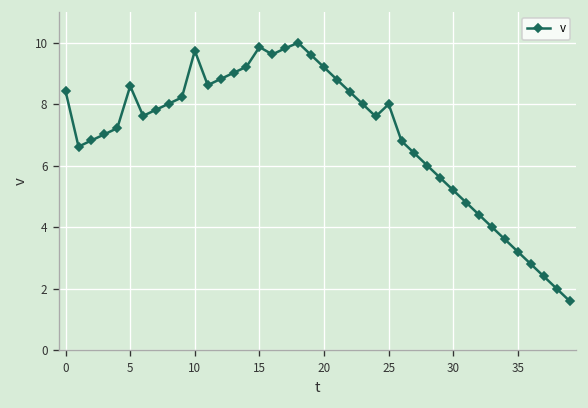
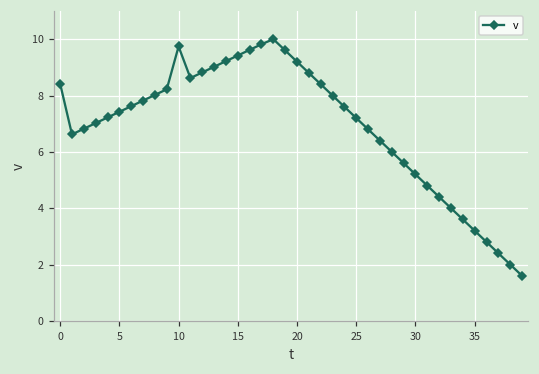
  {
    "0": 8.4,
-   "5": 8.6,
+   "5": 7.4,
    "10": 9.7,
-   "15": 9.9,
+   "15": 9.4,
    "20": 9.2,
-   "25": 8.0,
+   "25": 7.2,
    "30": 5.2,
    "35": 3.2
  }
